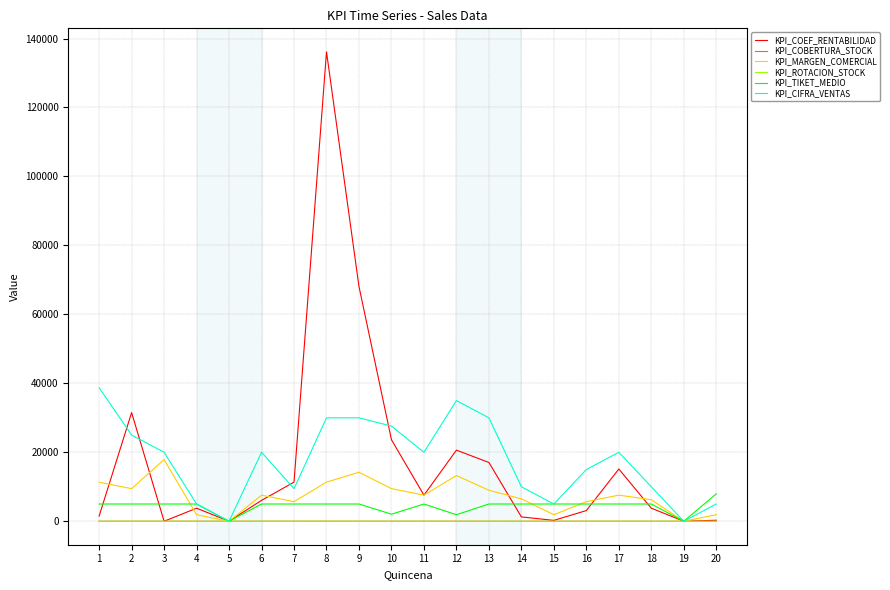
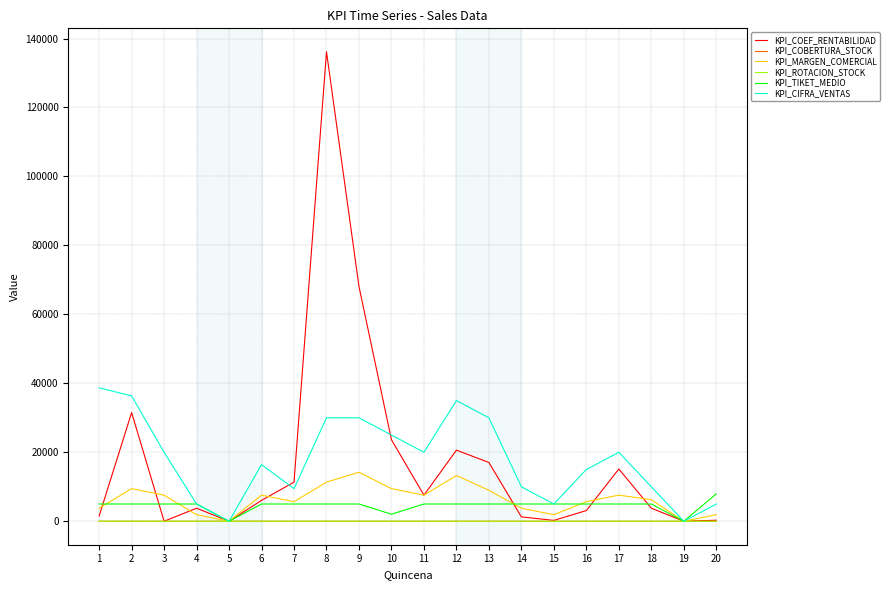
  {
    "KPI_COEF_RENTABILIDAD": {
      "1": 2000,
      "2": 32000,
      "4": 4000,
      "6": 6000,
      "7": 11000,
      "8": 136000,
      "9": 68000,
      "10": 24000,
      "12": 21000,
      "13": 17000,
      "14": 1000,
      "16": 3000,
      "17": 15000,
      "18": 4000
    },
    "KPI_ROTACION_STOCK": {
      "1": 0,
      "2": 0,
      "4": 0,
      "6": 0,
      "7": 0,
      "8": 0,
      "9": 0,
      "10": 0,
      "11": 0,
      "12": 0,
      "13": 0,
      "14": 0,
      "16": 0,
      "17": 0,
      "18": 0
    },
    "KPI_MARGEN_COMERCIAL": {
-     "1": 11000,
+     "1": 4000,
      "2": 9000,
-     "3": 18000,
+     "3": 8000,
      "4": 2000,
      "6": 8000,
      "8": 11000,
      "9": 14000,
      "10": 9000,
      "12": 13000,
      "13": 9000,
-     "14": 6000,
+     "14": 4000,
      "15": 2000,
      "17": 8000,
      "18": 6000,
      "20": 2000
    },
    "KPI_TIKET_MEDIO": {
      "1": 5000,
      "2": 5000,
      "3": 5000,
      "6": 5000,
      "8": 5000,
      "9": 5000,
      "10": 2000,
      "11": 5000,
-     "12": 2000,
+     "12": 5000,
      "13": 5000,
      "14": 5000,
      "17": 5000,
      "18": 5000,
      "20": 8000
    },
    "KPI_CIFRA_VENTAS": {
      "1": 39000,
-     "2": 25000,
+     "2": 36000,
      "3": 20000,
-     "6": 20000,
+     "6": 16000,
      "7": 9000,
      "8": 30000,
      "9": 30000,
-     "10": 28000,
+     "10": 25000,
      "11": 20000,
      "12": 35000,
      "13": 30000,
      "14": 10000,
      "16": 15000,
      "17": 20000,
      "18": 10000,
      "20": 5000
    }
  }
